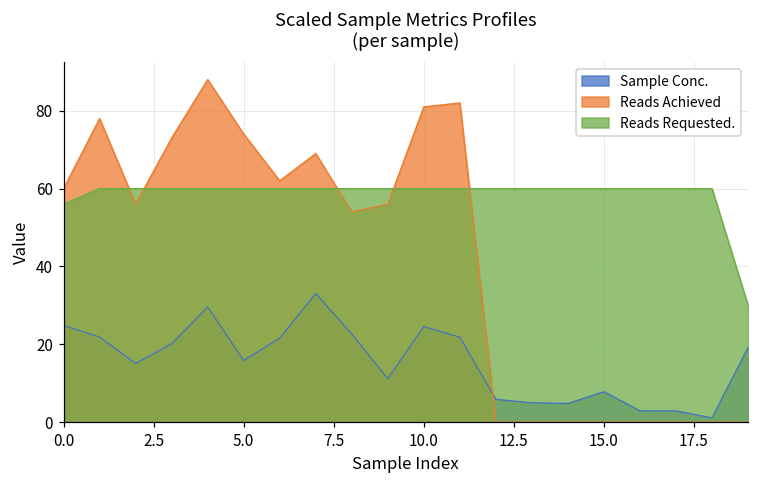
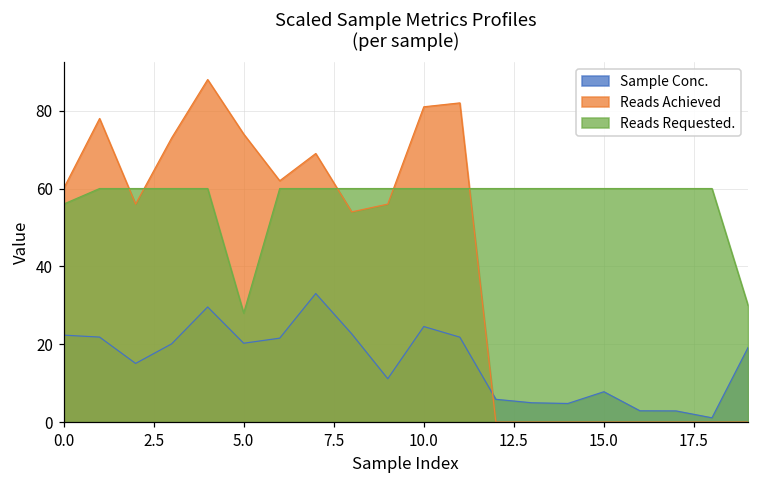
  {
    "Sample Conc.": {
-     "0.0": 25,
-     "5.0": 16,
+     "0.0": 22,
+     "5.0": 20,
      "10.0": 25,
      "15.0": 8
    },
    "Reads Achieved": {
      "0.0": 60,
      "5.0": 74,
      "10.0": 81,
      "15.0": 0
    },
    "Reads Requested.": {
      "0.0": 56,
-     "5.0": 60,
+     "5.0": 28,
      "10.0": 60,
      "15.0": 60
    }
  }
